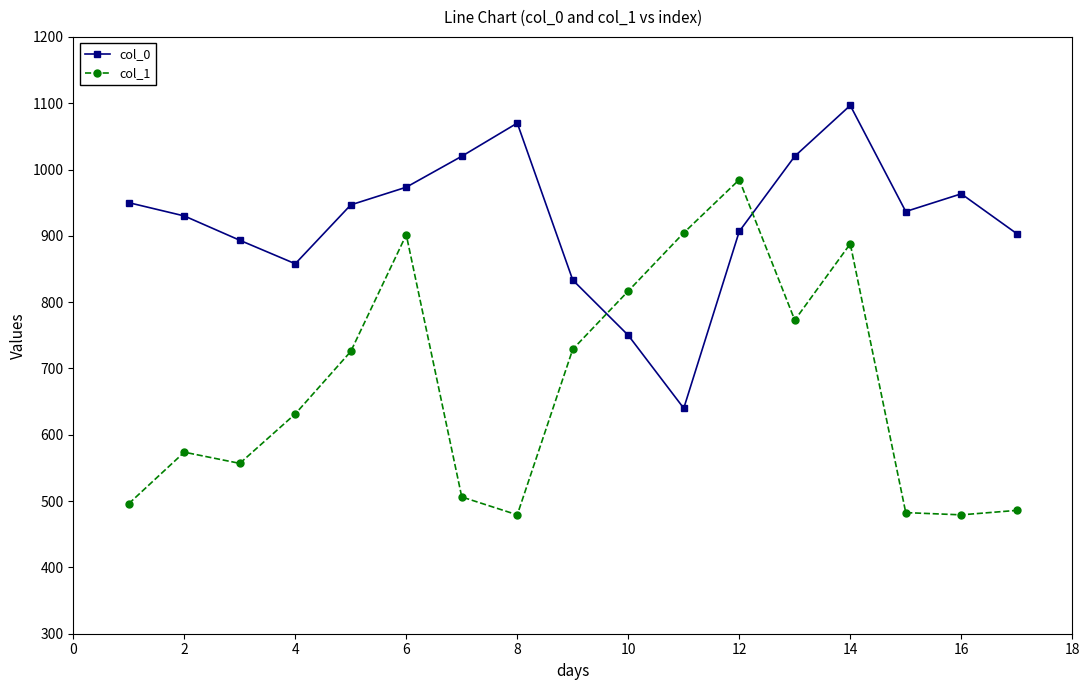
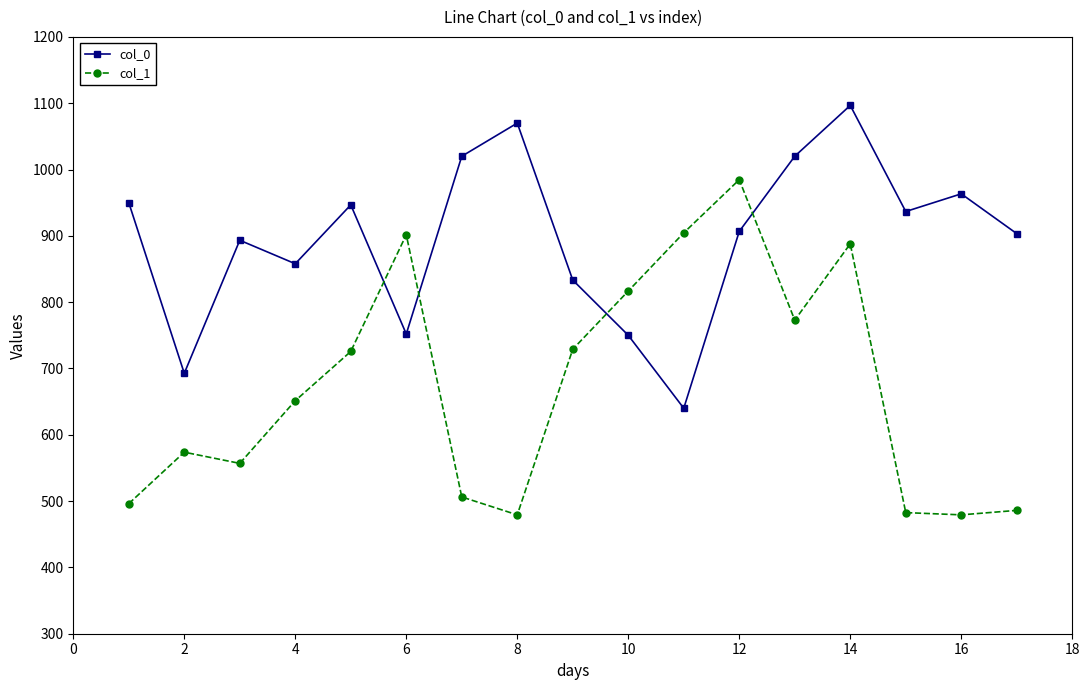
  {
    "col_0": {
-     "2": 930,
+     "2": 690,
      "4": 860,
-     "6": 970,
+     "6": 750,
      "8": 1070,
      "10": 750,
      "12": 910,
      "14": 1100,
      "16": 960
    },
    "col_1": {
      "2": 570,
-     "4": 630,
+     "4": 650,
      "6": 900,
      "8": 480,
      "10": 820,
      "12": 980,
      "14": 890,
      "16": 480
    }
  }
